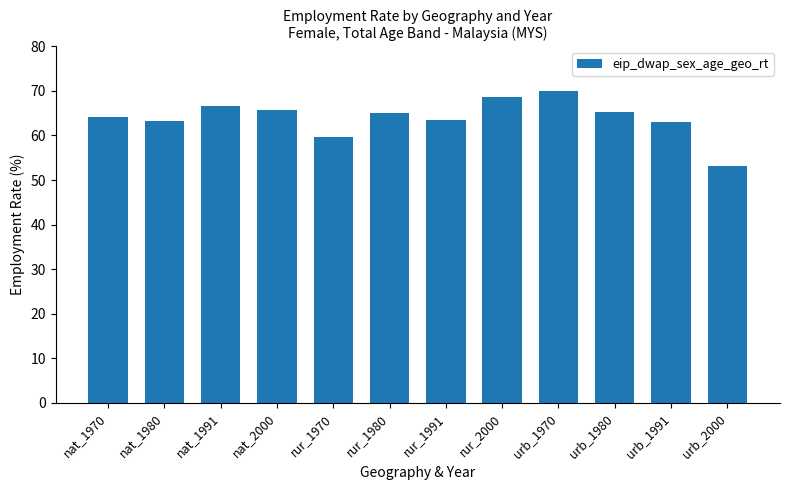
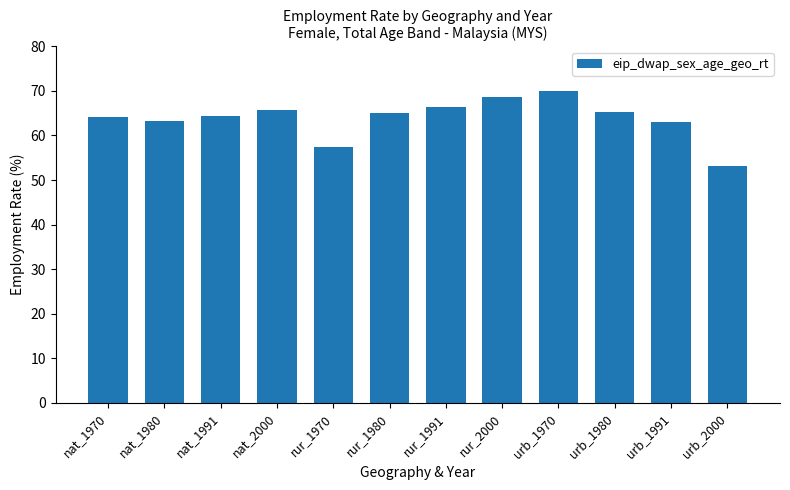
  {
    "nat_1970": 64,
    "nat_1980": 63,
-   "nat_1991": 67,
+   "nat_1991": 64,
    "nat_2000": 66,
-   "rur_1970": 60,
+   "rur_1970": 57,
    "rur_1980": 65,
-   "rur_1991": 64,
+   "rur_1991": 66,
    "rur_2000": 69,
    "urb_1970": 70,
    "urb_1980": 65,
    "urb_1991": 63,
    "urb_2000": 53
  }
